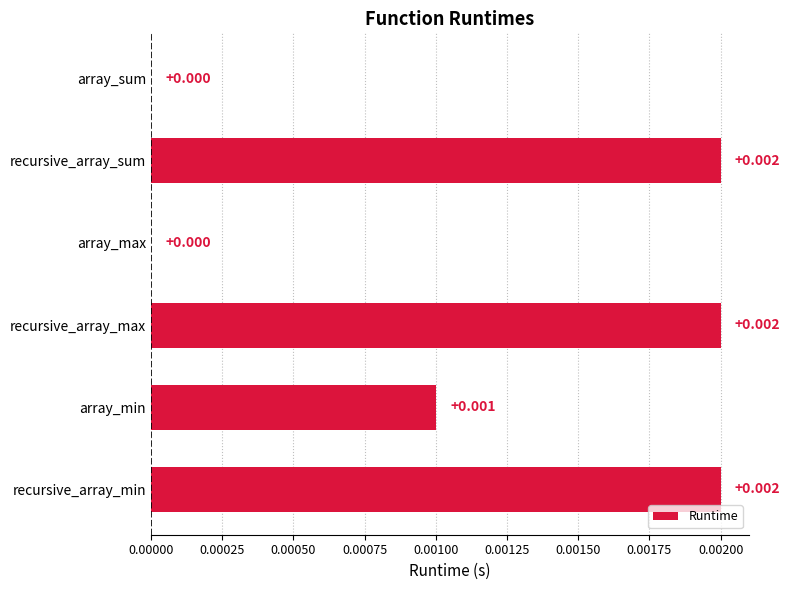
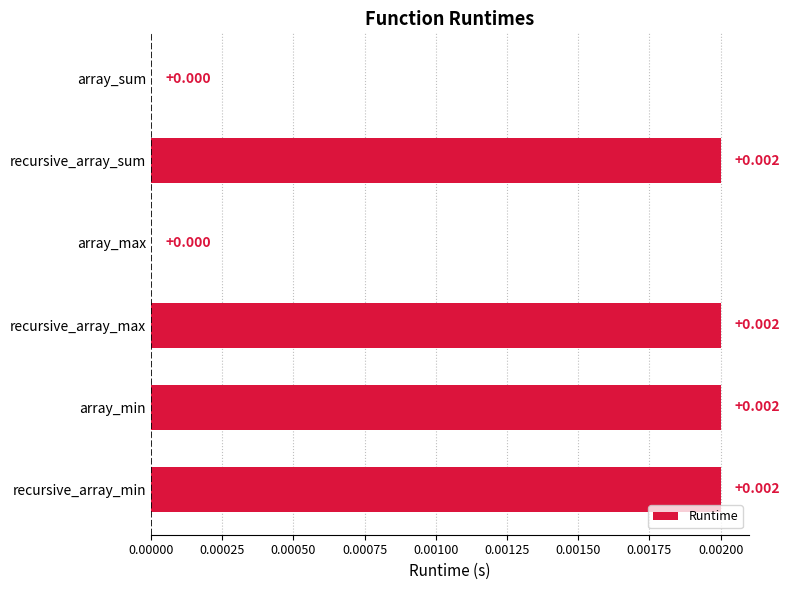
  {
    "array_sum": "+0.000",
    "recursive_array_sum": "+0.002",
    "array_max": "+0.000",
    "recursive_array_max": "+0.002",
-   "array_min": "+0.001",
+   "array_min": "+0.002",
    "recursive_array_min": "+0.002"
  }
